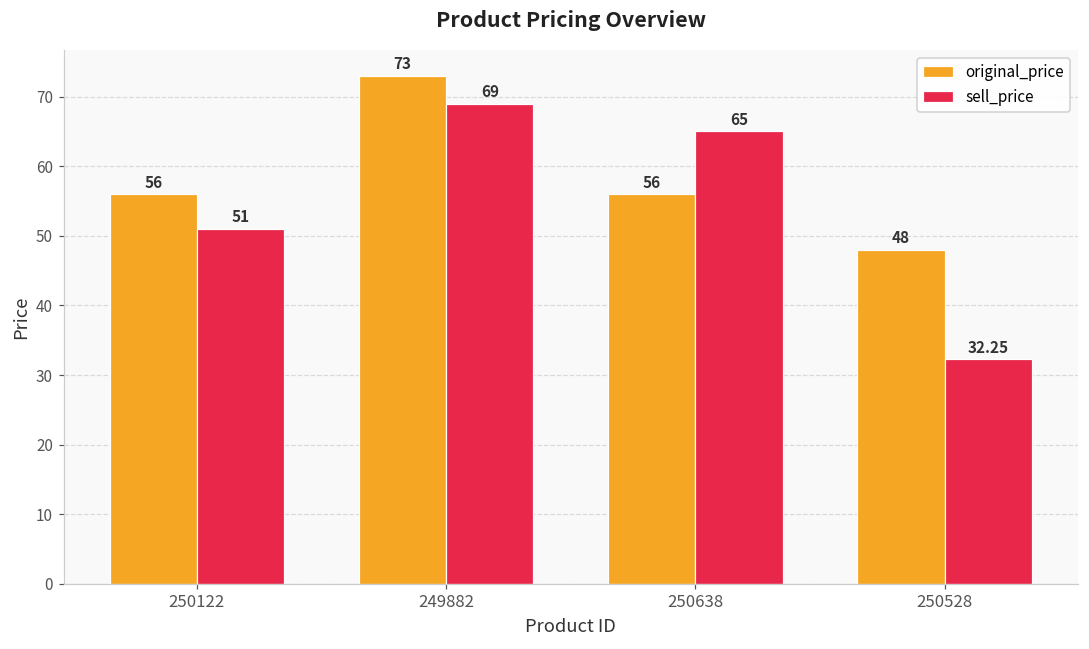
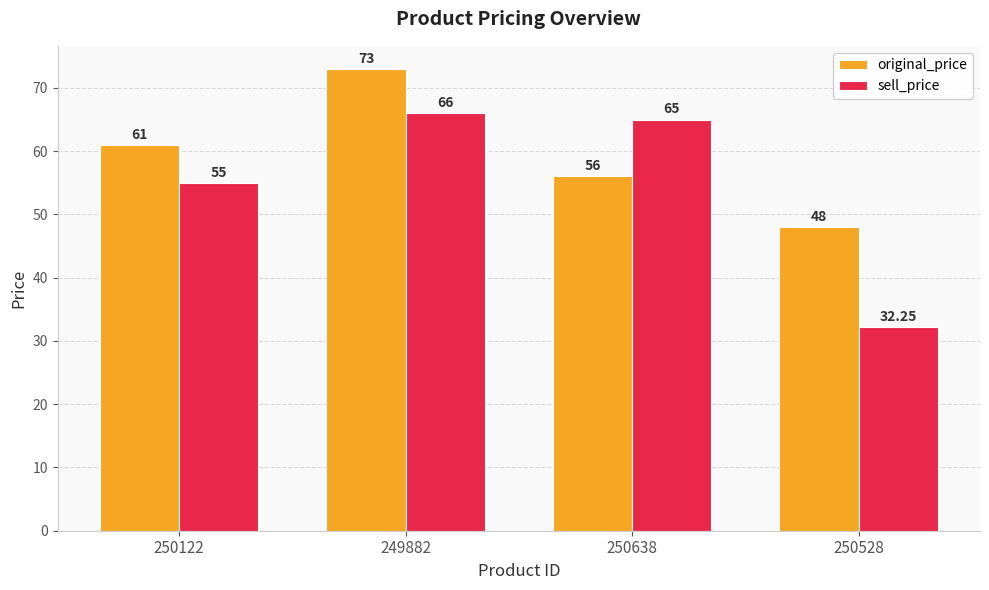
  {
    "original_price": {
-     "250122": 56,
+     "250122": 61,
      "249882": 73,
      "250638": 56,
      "250528": 48
    },
    "sell_price": {
-     "250122": 51,
-     "249882": 69,
+     "250122": 55,
+     "249882": 66,
      "250638": 65,
      "250528": 32.25
    }
  }
